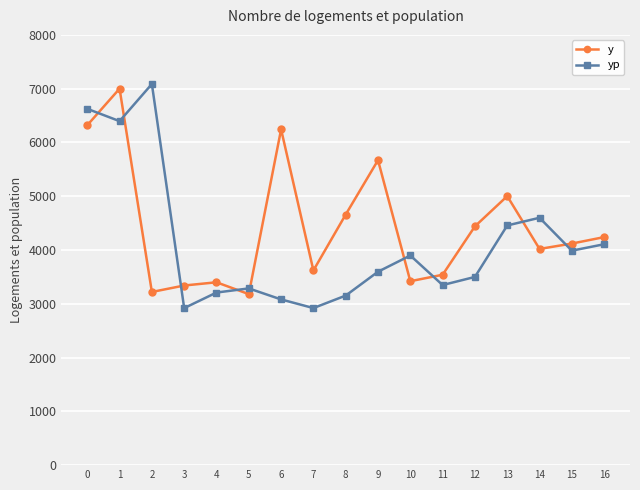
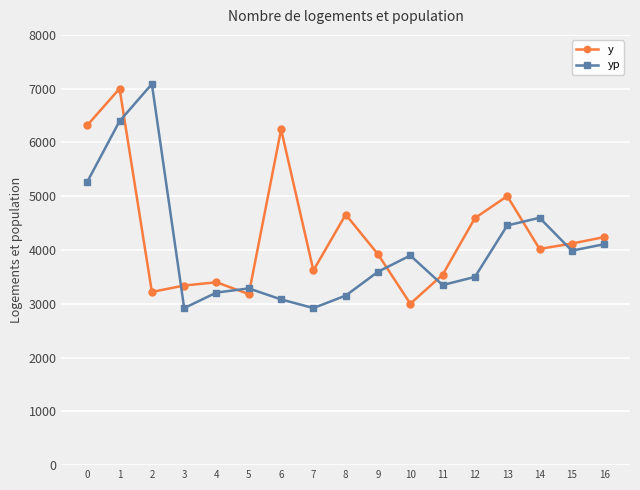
  {
    "y": {
      "0": 6300,
      "1": 7000,
      "2": 3200,
      "3": 3300,
      "4": 3400,
      "5": 3200,
      "6": 6200,
      "7": 3600,
      "8": 4700,
-     "9": 5700,
-     "10": 3400,
+     "9": 3900,
+     "10": 3000,
      "11": 3500,
-     "12": 4400,
+     "12": 4600,
      "13": 5000,
      "14": 4000,
      "15": 4100,
      "16": 4200
    },
    "yp": {
-     "0": 6600,
+     "0": 5300,
      "1": 6400,
      "2": 7100,
      "3": 2900,
      "4": 3200,
      "5": 3300,
      "6": 3100,
      "7": 2900,
      "8": 3200,
      "9": 3600,
      "10": 3900,
      "11": 3300,
      "12": 3500,
      "13": 4500,
      "14": 4600,
      "15": 4000,
      "16": 4100
    }
  }
